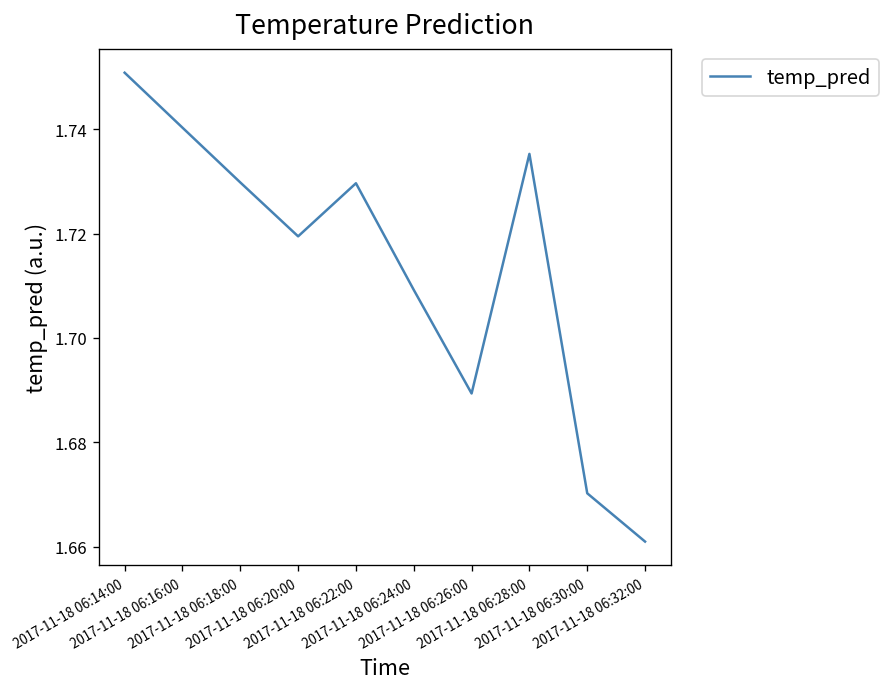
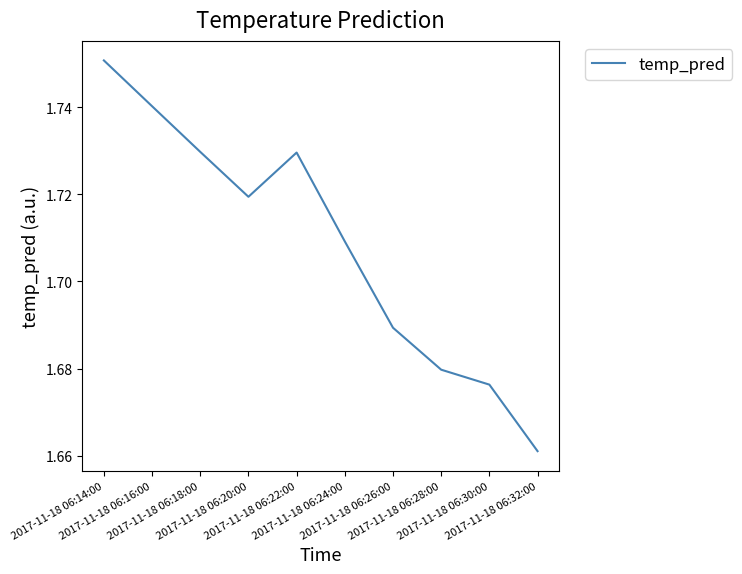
  {
    "2017-11-18 06:14:00": 1.751,
    "2017-11-18 06:16:00": 1.740,
    "2017-11-18 06:18:00": 1.730,
    "2017-11-18 06:20:00": 1.719,
    "2017-11-18 06:22:00": 1.730,
    "2017-11-18 06:24:00": 1.709,
    "2017-11-18 06:26:00": 1.689,
-   "2017-11-18 06:28:00": 1.735,
-   "2017-11-18 06:30:00": 1.670,
+   "2017-11-18 06:28:00": 1.680,
+   "2017-11-18 06:30:00": 1.676,
    "2017-11-18 06:32:00": 1.661
  }
